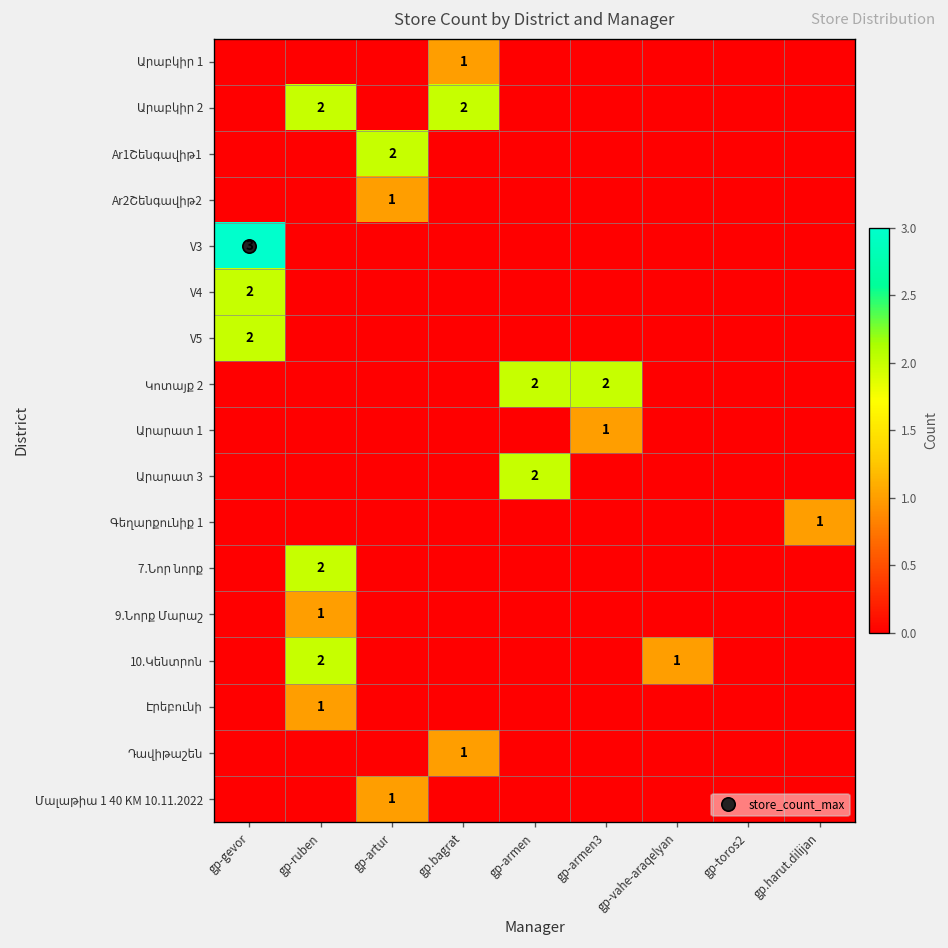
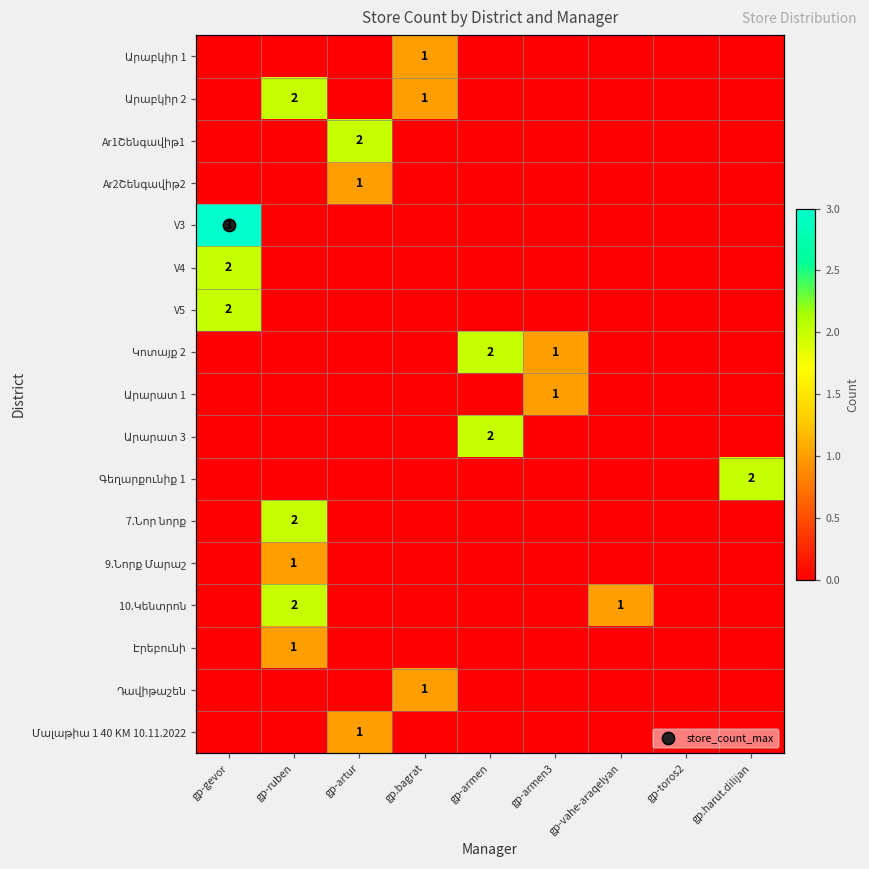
  {
    "Արաբկիր 1": {
      "gp.bagrat": 1
    },
    "Արաբկիր 2": {
      "gp-ruben": 2,
-     "gp.bagrat": 2
+     "gp.bagrat": 1
    },
    "Ar1Շենգավիթ1": {
      "gp-artur": 2
    },
    "Ar2Շենգավիթ2": {
      "gp-artur": 1
    },
    "V4": {
      "gp-gevor": 2
    },
    "V5": {
      "gp-gevor": 2
    },
    "Կոտայք 2": {
      "gp-armen": 2,
-     "gp-armen3": 2
+     "gp-armen3": 1
    },
    "Արարատ 1": {
      "gp-armen3": 1
    },
    "Արարատ 3": {
      "gp-armen": 2
    },
    "Գեղարքունիք 1": {
-     "gp.harut.dilijan": 1
+     "gp.harut.dilijan": 2
    },
    "7.Նոր նորք": {
      "gp-ruben": 2
    },
    "9.Նորք Մարաշ": {
      "gp-ruben": 1
    },
    "10.Կենտրոն": {
      "gp-ruben": 2,
      "gp-vahe-araqelyan": 1
    },
    "Էրեբունի": {
      "gp-ruben": 1
    },
    "Դավիթաշեն": {
      "gp.bagrat": 1
    },
    "Մալաթիա 1 40 KM 10.11.2022": {
      "gp-artur": 1
    }
  }
